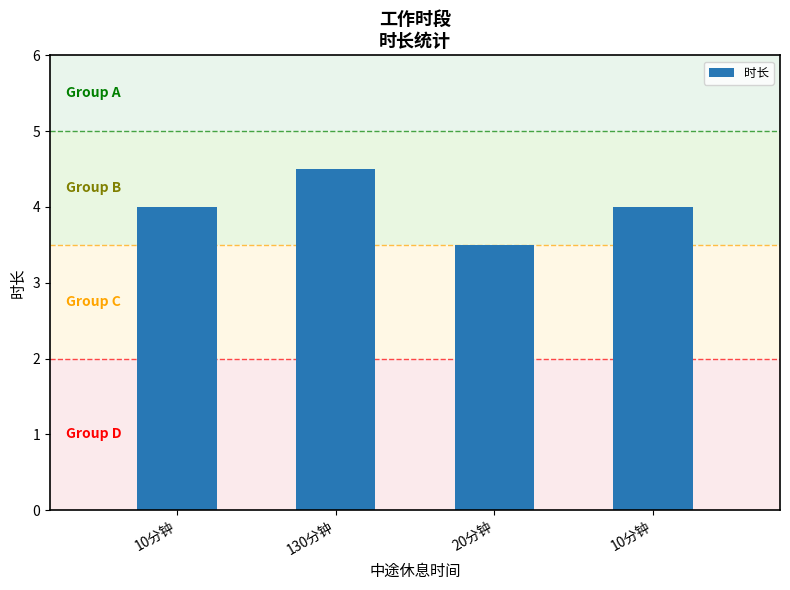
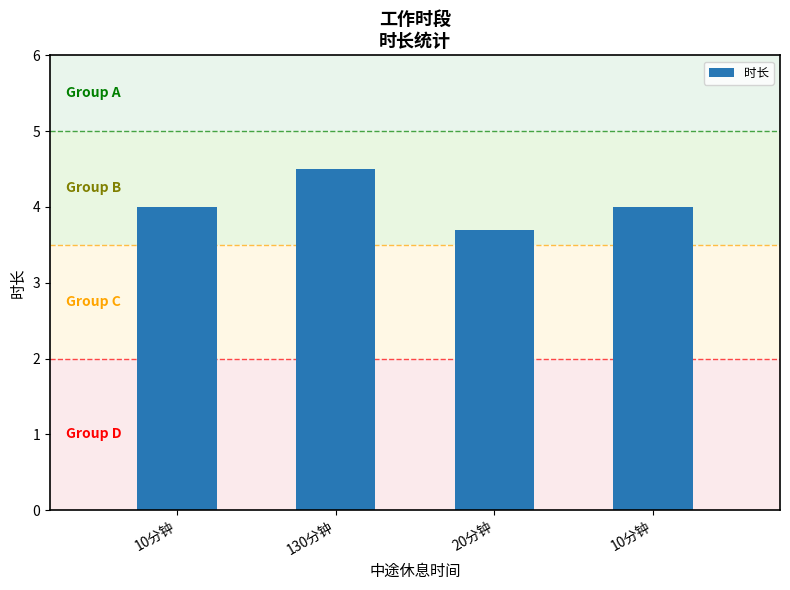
  {
    "130分钟": 4.5,
-   "20分钟": 3.5
+   "20分钟": 3.7
  }
